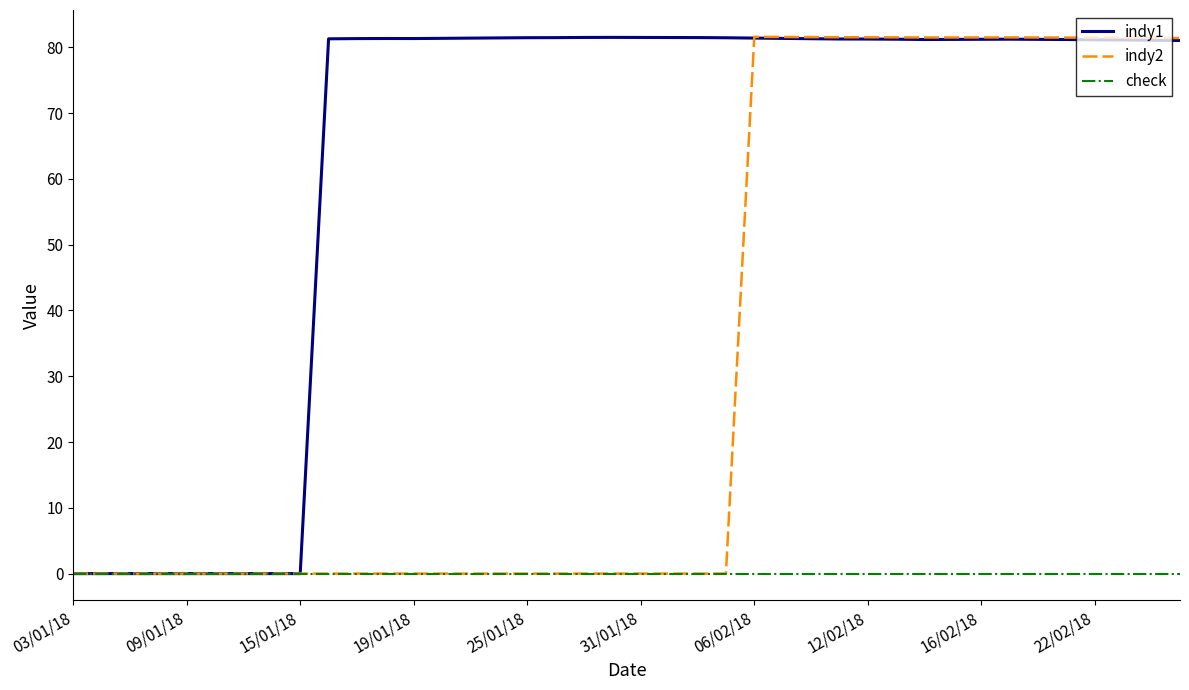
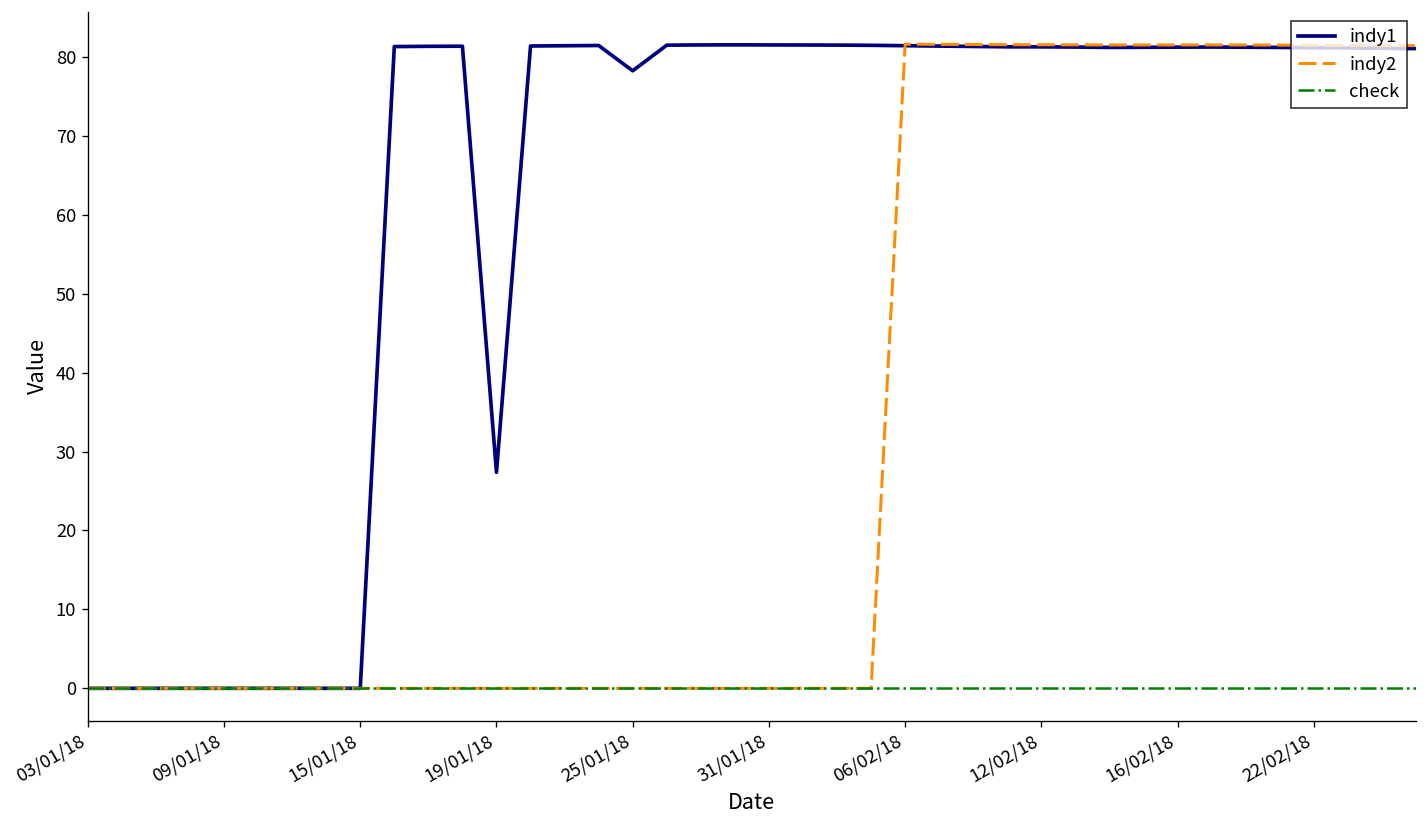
  {
    "indy1": {
-     "19/01/18": 81,
-     "25/01/18": 81,
+     "19/01/18": 27,
+     "25/01/18": 78,
      "31/01/18": 82
    },
    "check": {
      "06/02/18": 0,
      "12/02/18": 0,
      "16/02/18": 0,
      "22/02/18": 0
    }
  }
